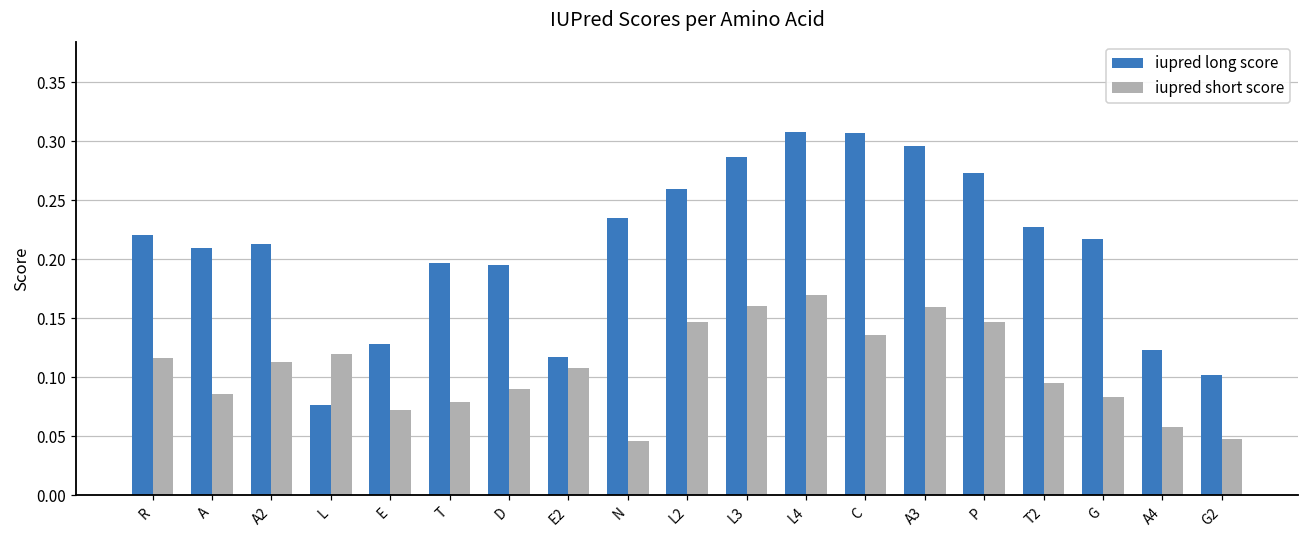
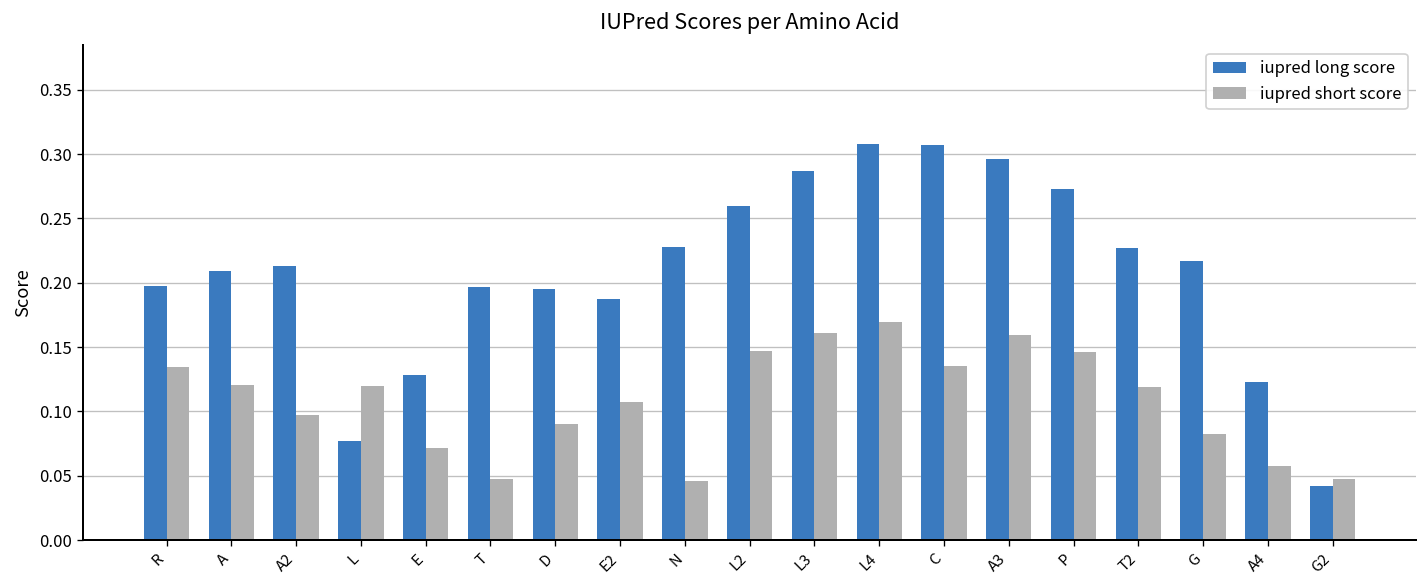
  {
    "iupred long score": {
-     "R": 0.220,
+     "R": 0.198,
      "A": 0.209,
      "A2": 0.213,
      "L": 0.077,
      "E": 0.128,
      "T": 0.197,
      "D": 0.195,
-     "E2": 0.117,
-     "N": 0.235,
+     "E2": 0.188,
+     "N": 0.228,
      "L2": 0.260,
      "L3": 0.287,
      "L4": 0.308,
      "C": 0.307,
      "A3": 0.296,
      "P": 0.273,
      "T2": 0.227,
      "G": 0.217,
      "A4": 0.123,
-     "G2": 0.102
+     "G2": 0.042
    },
    "iupred short score": {
-     "R": 0.116,
-     "A": 0.086,
-     "A2": 0.113,
+     "R": 0.135,
+     "A": 0.121,
+     "A2": 0.097,
      "L": 0.120,
      "E": 0.072,
-     "T": 0.079,
+     "T": 0.047,
      "D": 0.090,
      "E2": 0.107,
      "N": 0.046,
      "L2": 0.147,
      "L3": 0.161,
      "L4": 0.170,
      "C": 0.135,
      "A3": 0.160,
      "P": 0.147,
-     "T2": 0.095,
+     "T2": 0.119,
      "G": 0.083,
      "A4": 0.058,
      "G2": 0.047
    }
  }
